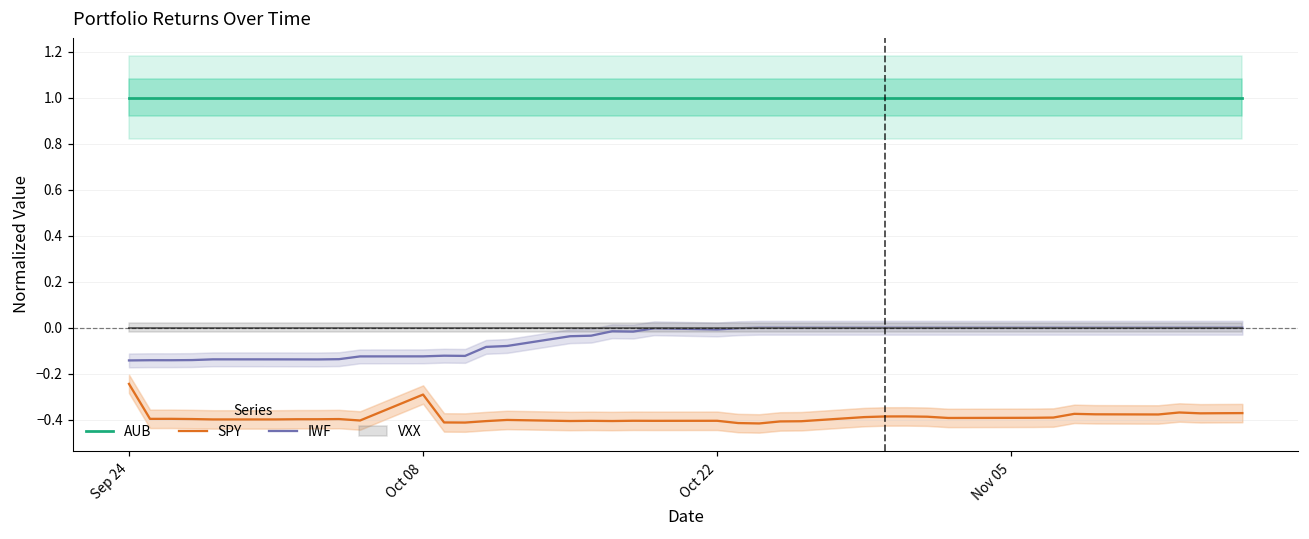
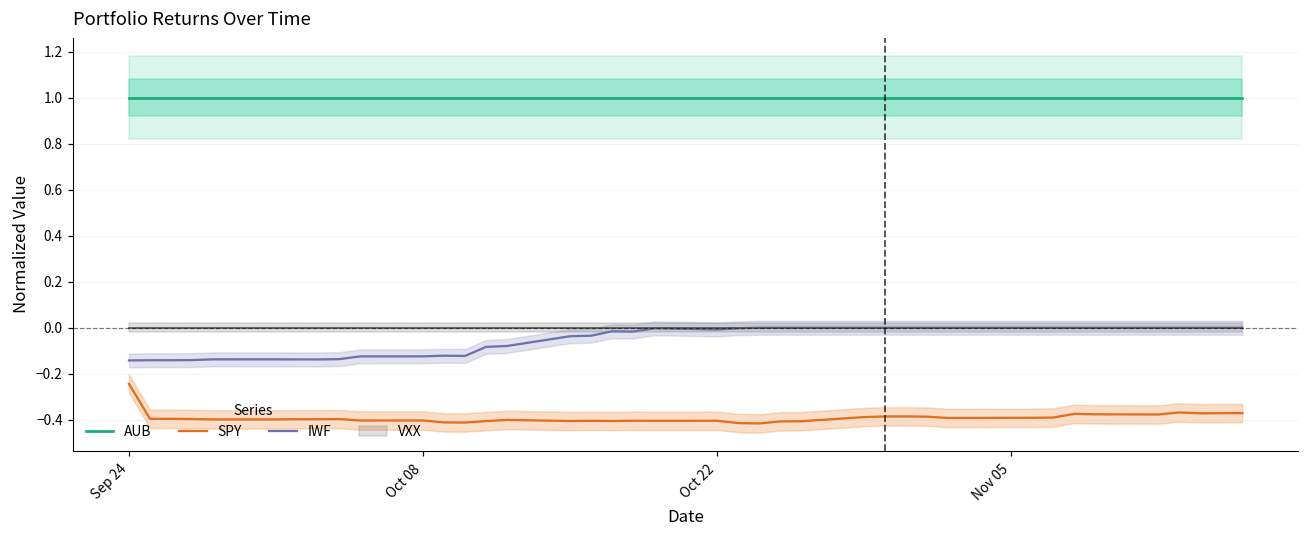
  {
    "SPY": {
      "Sep 24": -0.24,
-     "Oct 08": -0.29,
+     "Oct 08": -0.40,
      "Oct 22": -0.40,
      "Nov 05": -0.39
    }
  }
